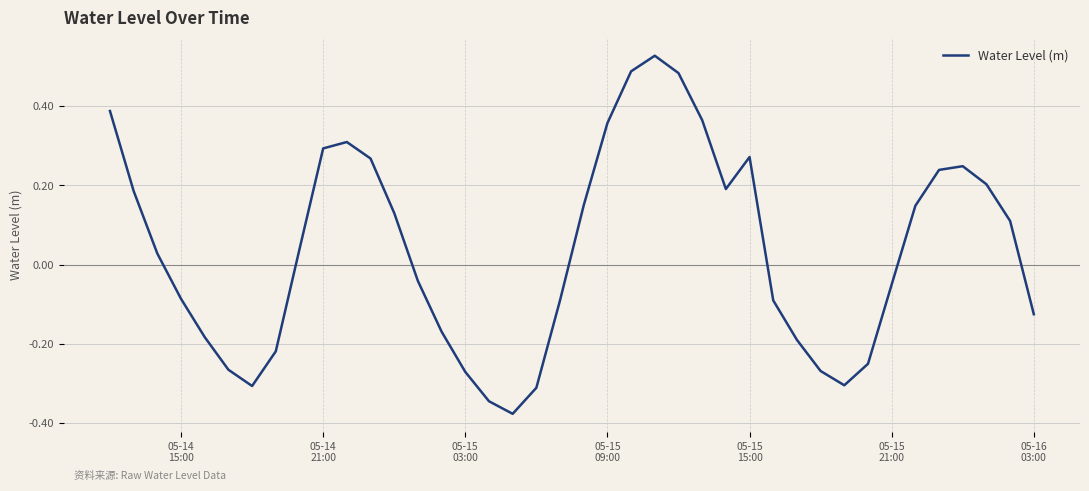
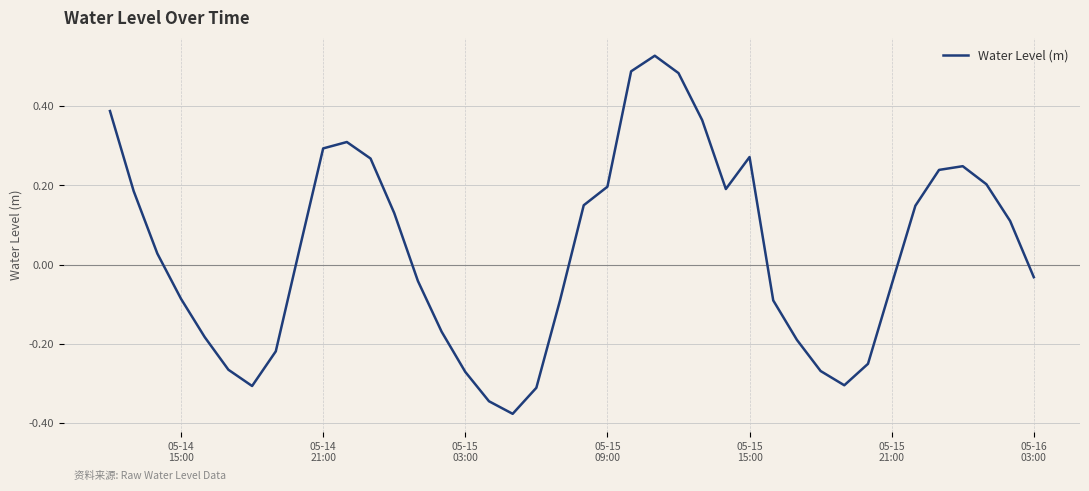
  {
    "05-14 15:00": -0.09,
    "05-14 21:00": 0.29,
    "05-15 03:00": -0.27,
-   "05-15 09:00": 0.36,
+   "05-15 09:00": 0.20,
    "05-15 15:00": 0.27,
    "05-15 21:00": -0.05,
-   "05-16 03:00": -0.13
+   "05-16 03:00": -0.03
  }
